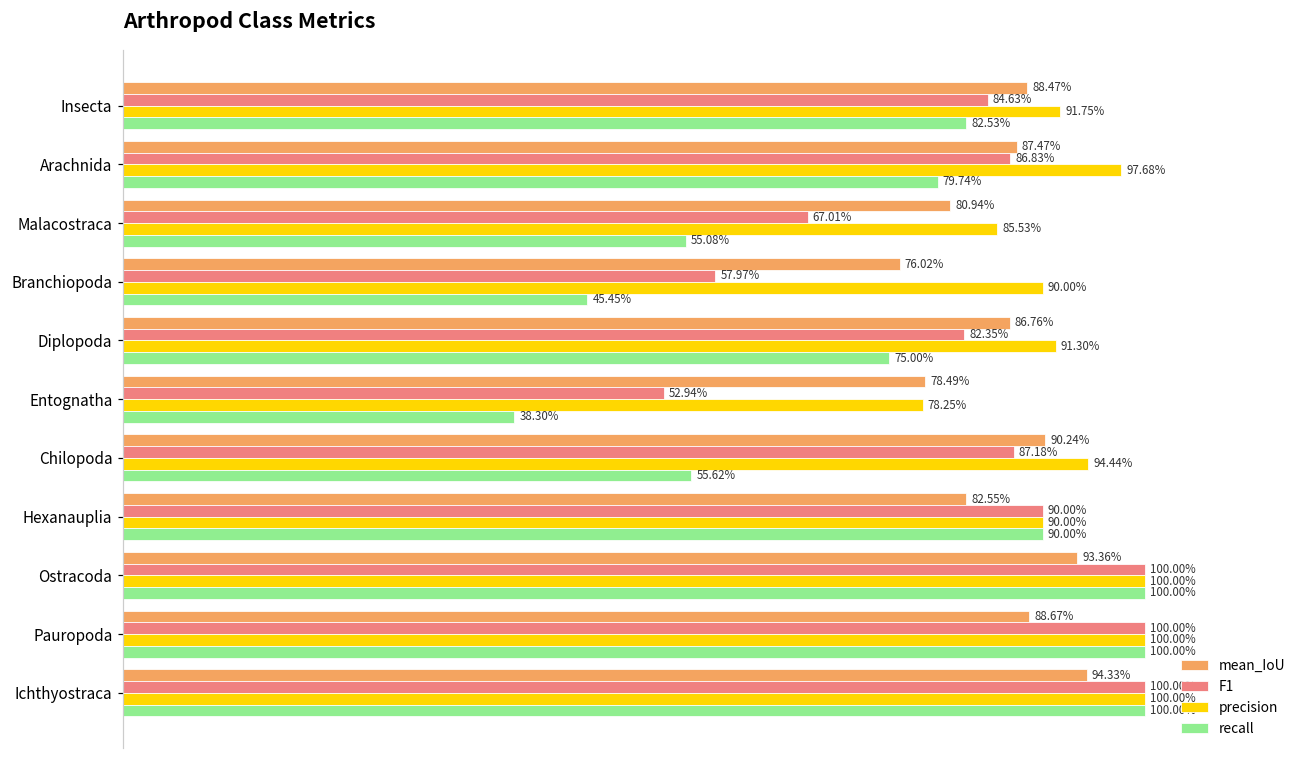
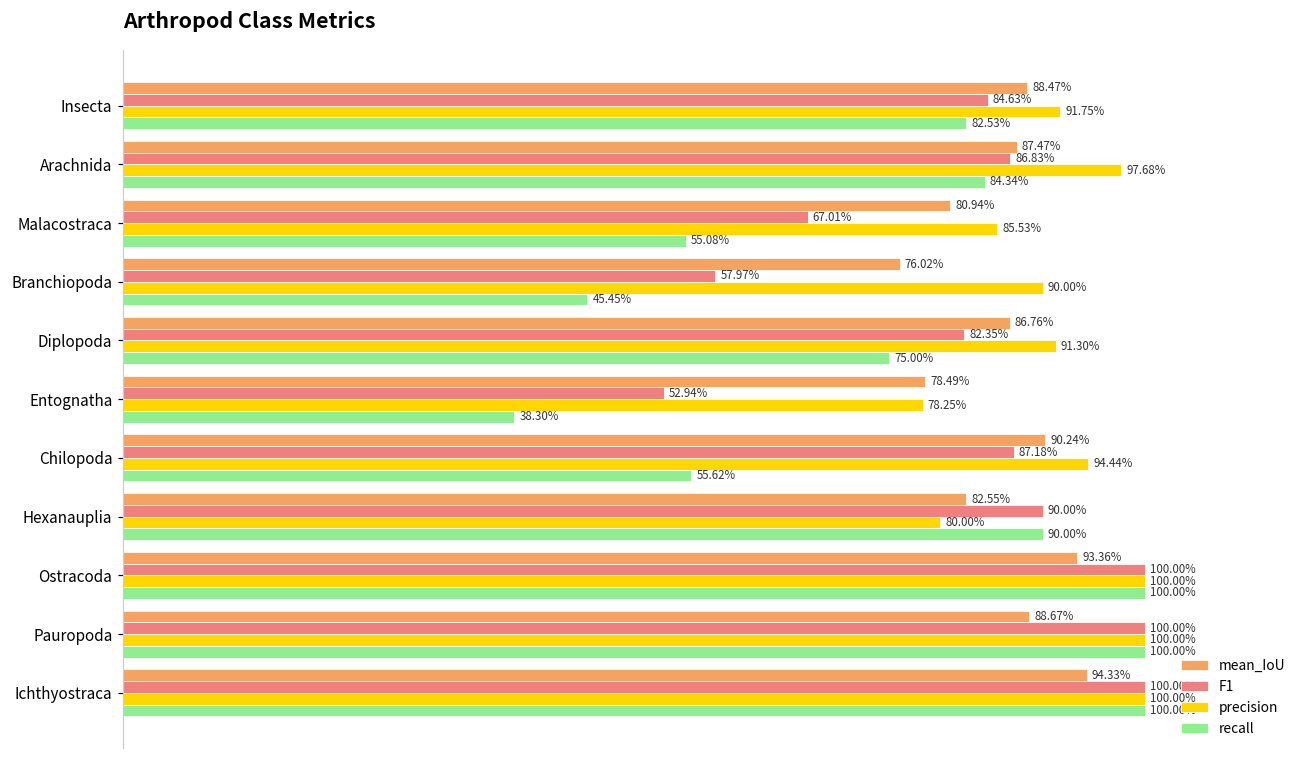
  {
    "precision": {
      "Insecta": "91.75%",
      "Arachnida": "97.68%",
      "Malacostraca": "85.53%",
      "Branchiopoda": "90.00%",
      "Diplopoda": "91.30%",
      "Entognatha": "78.25%",
      "Chilopoda": "94.44%",
-     "Hexanauplia": "90.00%",
+     "Hexanauplia": "80.00%",
      "Ostracoda": "100.00%",
      "Pauropoda": "100.00%",
      "Ichthyostraca": "100.00%"
    },
    "recall": {
      "Insecta": "82.53%",
-     "Arachnida": "79.74%",
+     "Arachnida": "84.34%",
      "Malacostraca": "55.08%",
      "Branchiopoda": "45.45%",
      "Diplopoda": "75.00%",
      "Entognatha": "38.30%",
      "Chilopoda": "55.62%",
      "Hexanauplia": "90.00%",
      "Ostracoda": "100.00%",
      "Pauropoda": "100.00%",
      "Ichthyostraca": "100.00%"
    }
  }
